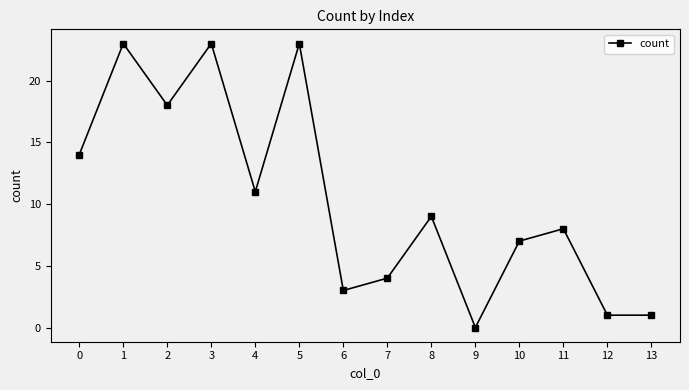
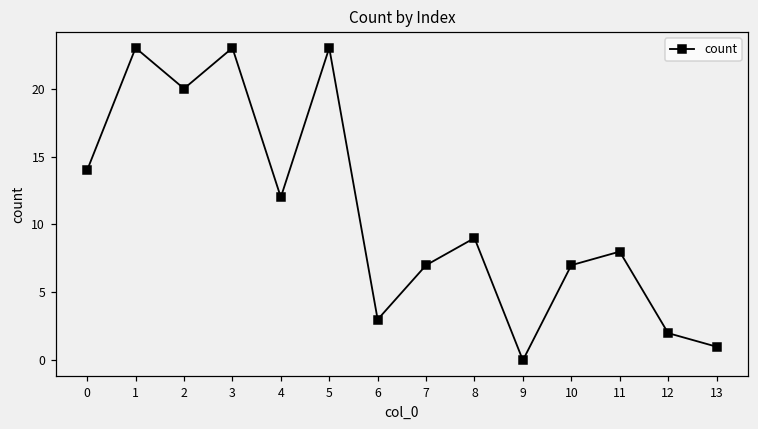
  {
    "0": 14,
    "1": 23,
-   "2": 18,
+   "2": 20,
    "3": 23,
-   "4": 11,
+   "4": 12,
    "5": 23,
    "6": 3,
-   "7": 4,
+   "7": 7,
    "8": 9,
    "9": 0,
    "10": 7,
    "11": 8,
-   "12": 1,
+   "12": 2,
    "13": 1
  }
